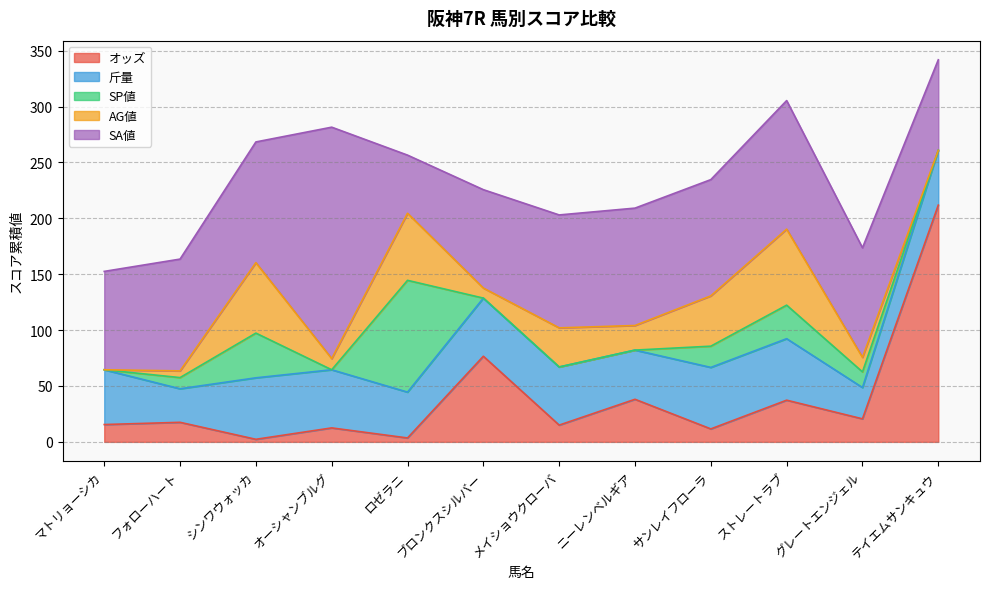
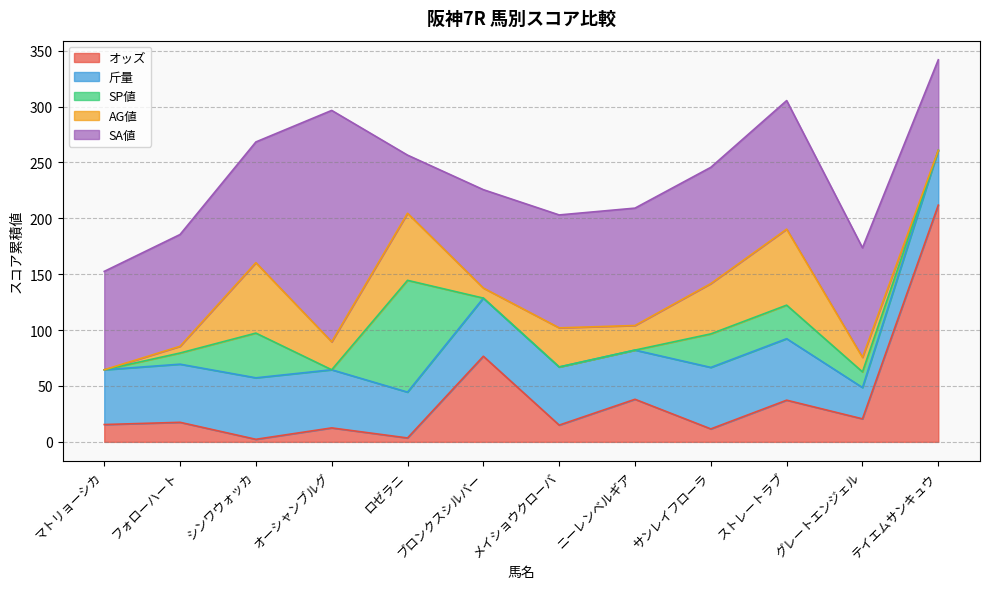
  {
    "オッズ": {
      "マトリョーシカ": 16,
      "フォローハート": 18,
      "シンワウォッカ": 2,
      "オーシャンブルグ": 13,
      "ロゼラニ": 4,
      "ブロンクスシルバー": 77,
      "メイショウクローバ": 15,
      "ニーレンベルギア": 38,
      "サンレイフローラ": 12,
      "ストレートラブ": 37,
      "グレートエンジェル": 21,
      "テイエムサンキュウ": 212
    },
    "斤量": {
-     "フォローハート": 30,
+     "フォローハート": 52,
      "シンワウォッカ": 55,
      "ロゼラニ": 41,
      "サンレイフローラ": 55,
      "ストレートラブ": 55,
      "グレートエンジェル": 28
    },
    "SP値": {
      "フォローハート": 10,
      "シンワウォッカ": 40,
      "ロゼラニ": 100,
-     "サンレイフローラ": 19,
+     "サンレイフローラ": 30,
      "ストレートラブ": 30,
      "グレートエンジェル": 14
    },
    "AG値": {
      "フォローハート": 6,
      "シンワウォッカ": 63,
-     "オーシャンブルグ": 10,
+     "オーシャンブルグ": 25,
      "ロゼラニ": 60,
      "ブロンクスシルバー": 9,
      "メイショウクローバ": 35,
      "ニーレンベルギア": 22,
      "サンレイフローラ": 45,
      "ストレートラブ": 68,
      "グレートエンジェル": 13
    },
    "SA値": {
      "マトリョーシカ": 88,
      "フォローハート": 100,
      "シンワウォッカ": 108,
      "オーシャンブルグ": 207,
      "ロゼラニ": 52,
      "ブロンクスシルバー": 88,
      "メイショウクローバ": 101,
      "ニーレンベルギア": 105,
      "サンレイフローラ": 104,
      "ストレートラブ": 115,
      "グレートエンジェル": 98,
      "テイエムサンキュウ": 81
    }
  }
